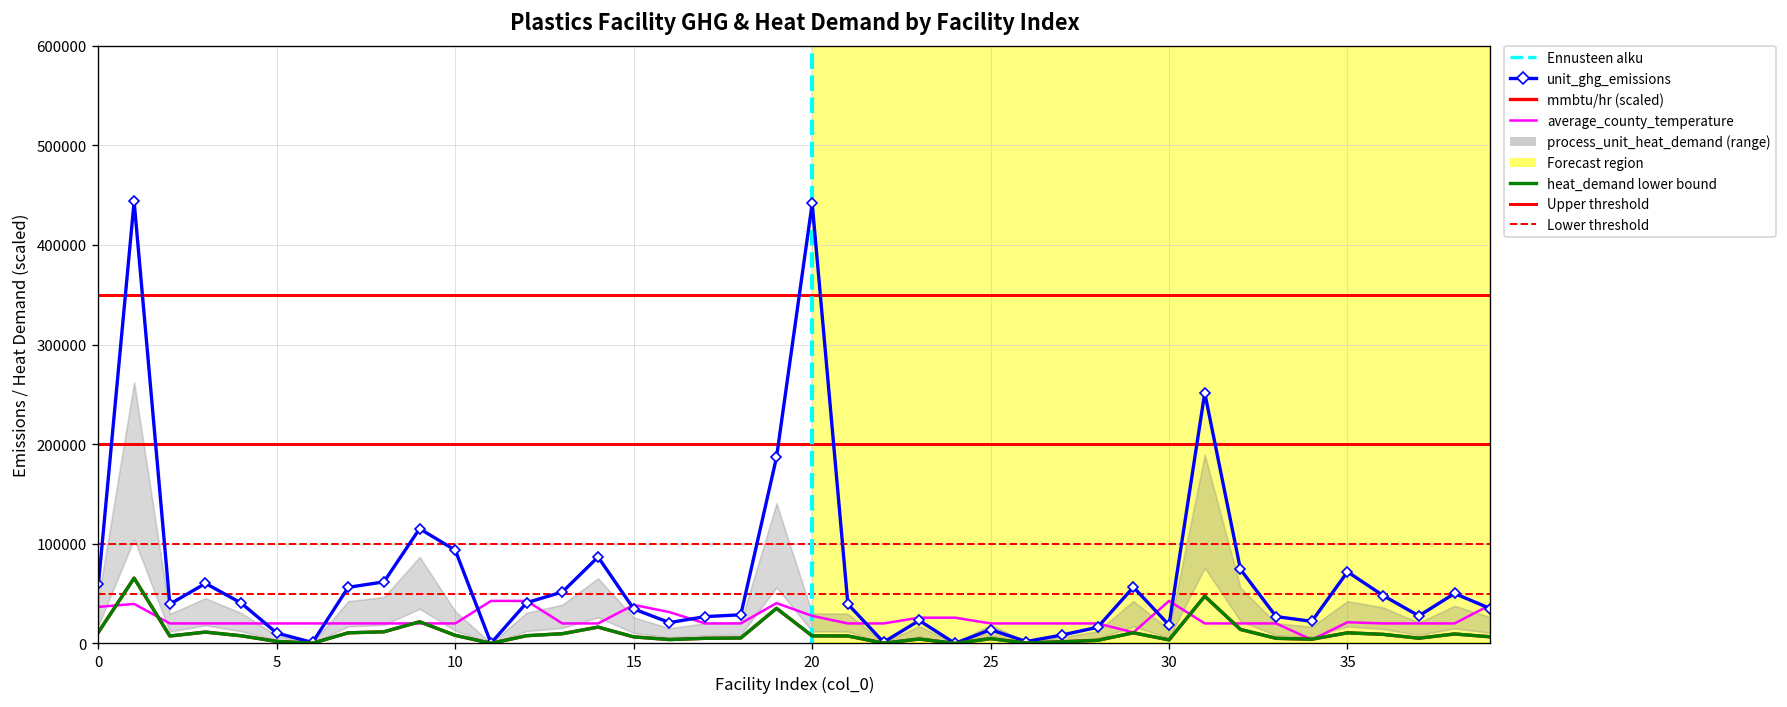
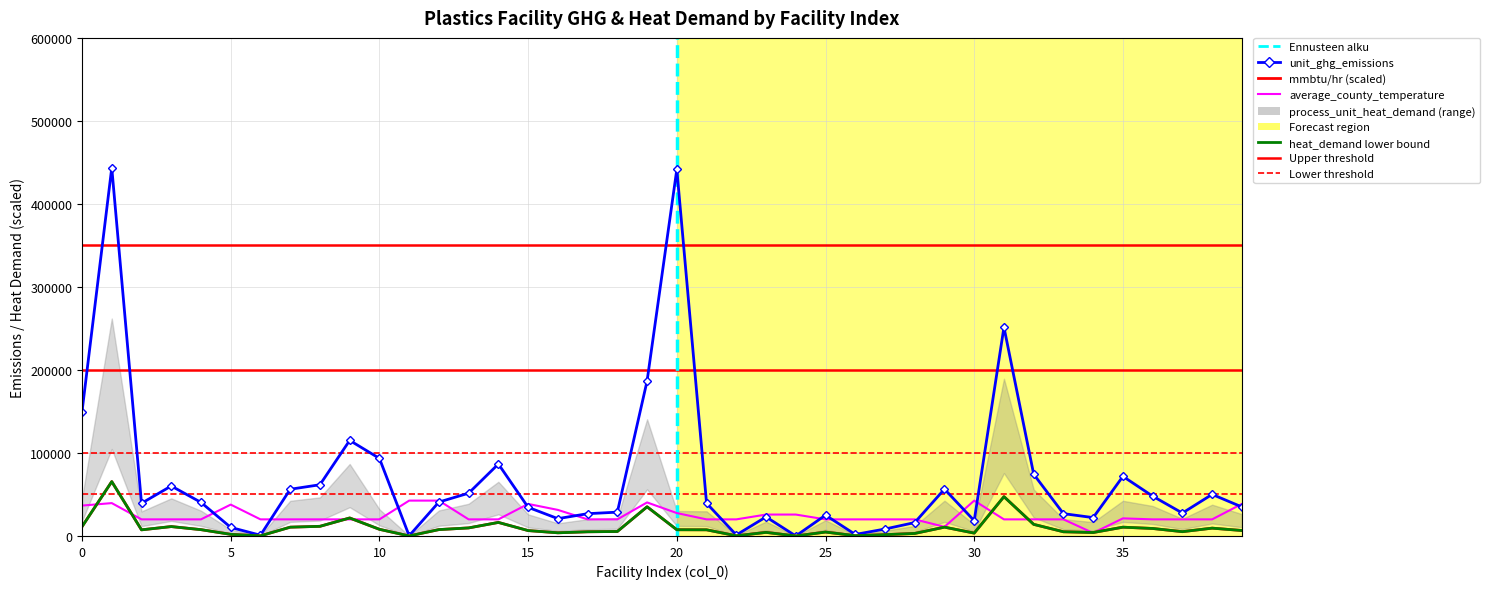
  {
    "average_county_temperature": {
      "0": 40000,
-     "5": 20000,
+     "5": 40000,
      "10": 20000,
      "15": 40000,
      "30": 40000,
      "35": 20000
    },
    "unit_ghg_emissions": {
-     "0": 60000,
+     "0": 150000,
      "10": 90000,
      "15": 30000,
      "20": 440000,
-     "25": 10000,
+     "25": 30000,
      "30": 20000,
      "35": 70000
    }
  }
